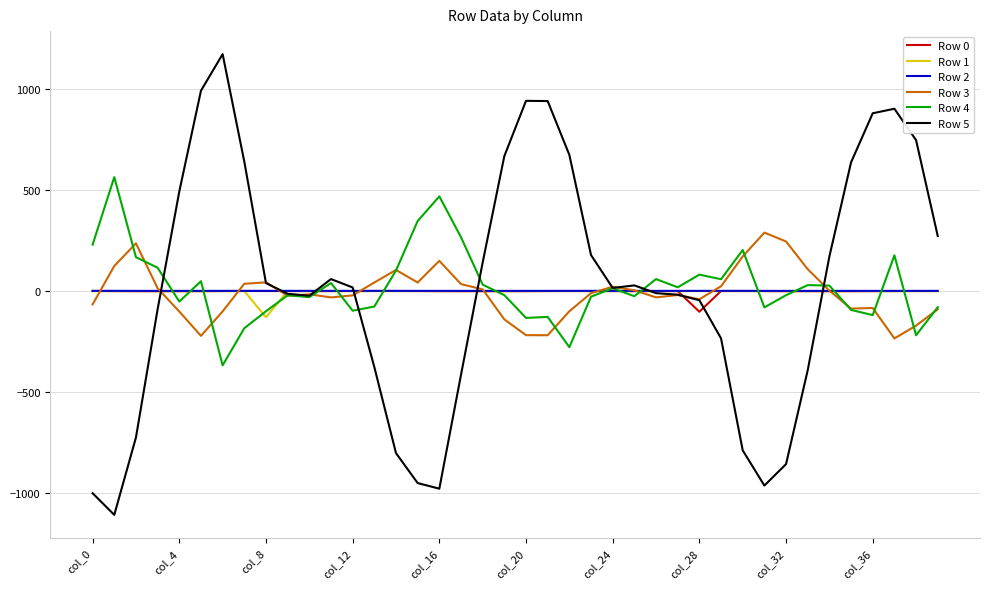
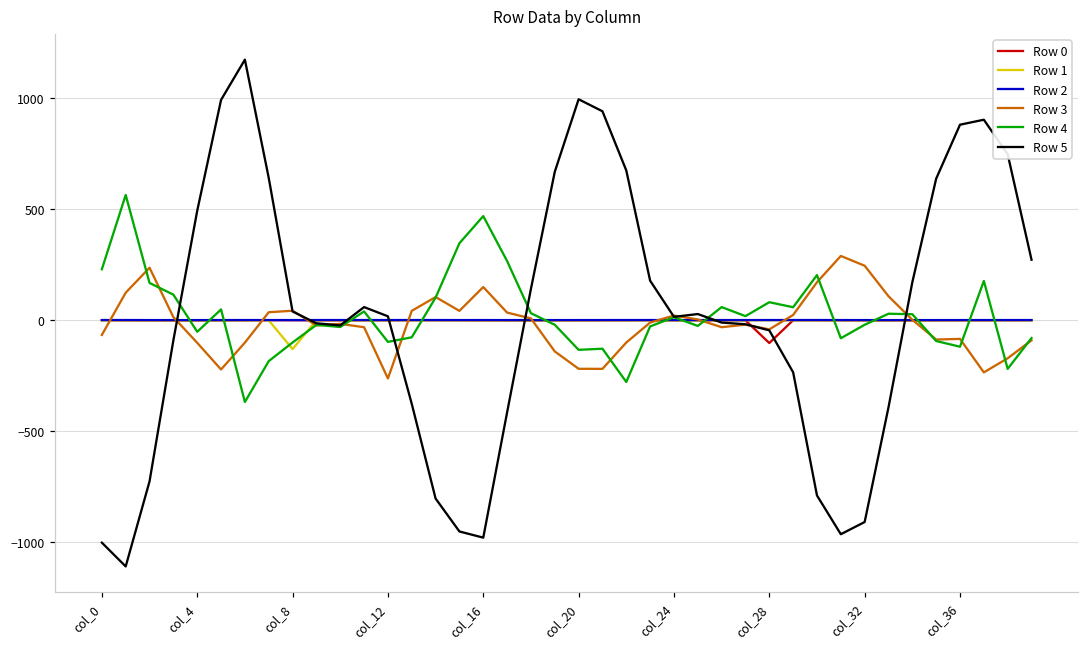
  {
    "Row 0": {
      "col_28": -100
    },
    "Row 1": {
      "col_8": -130
    },
    "Row 3": {
      "col_0": -70,
      "col_4": -100,
-     "col_12": -20,
+     "col_12": -260,
      "col_16": 150,
      "col_20": -220,
      "col_32": 250,
      "col_36": -80
    },
    "Row 4": {
      "col_0": 230,
      "col_4": -50,
      "col_8": -100,
      "col_12": -100,
      "col_16": 470,
      "col_20": -130,
      "col_28": 80,
      "col_32": -20,
      "col_36": -120
    },
    "Row 5": {
      "col_0": -1000,
      "col_4": 490,
      "col_12": 20,
      "col_16": -980,
-     "col_20": 940,
-     "col_32": -860,
+     "col_20": 1000,
+     "col_32": -910,
      "col_36": 880
    }
  }
